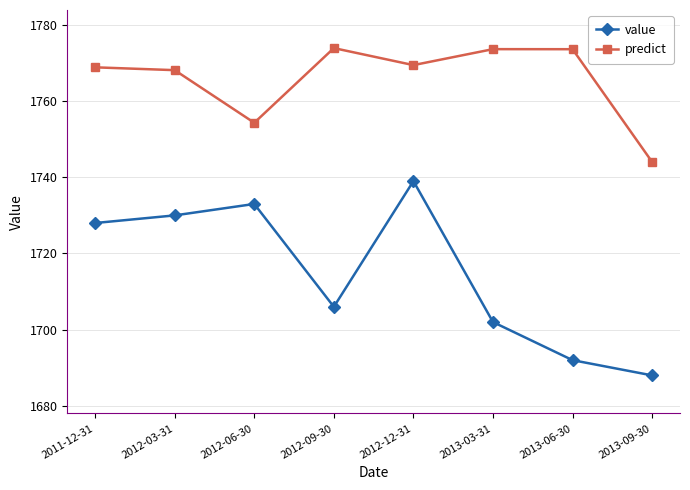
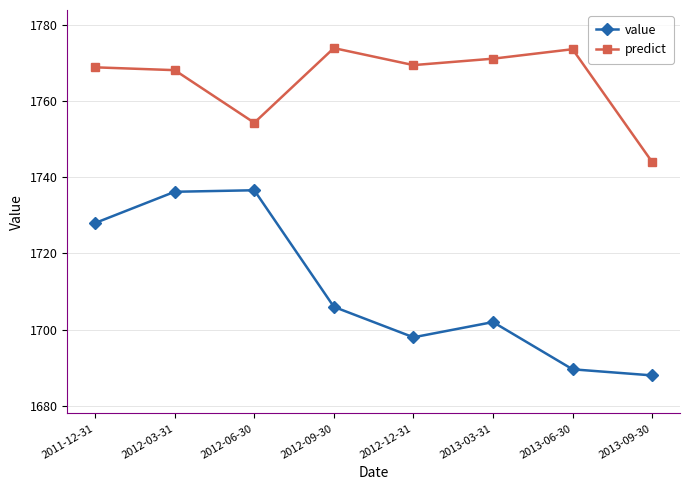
  {
    "value": {
      "2011-12-31": 1728,
-     "2012-03-31": 1730,
-     "2012-06-30": 1733,
+     "2012-03-31": 1736,
+     "2012-06-30": 1737,
      "2012-09-30": 1706,
-     "2012-12-31": 1739,
+     "2012-12-31": 1698,
      "2013-03-31": 1702,
-     "2013-06-30": 1692,
+     "2013-06-30": 1690,
      "2013-09-30": 1688
    },
    "predict": {
      "2011-12-31": 1769,
      "2012-03-31": 1768,
      "2012-06-30": 1754,
      "2012-09-30": 1774,
      "2012-12-31": 1769,
-     "2013-03-31": 1774,
+     "2013-03-31": 1771,
      "2013-06-30": 1774,
      "2013-09-30": 1744
    }
  }
